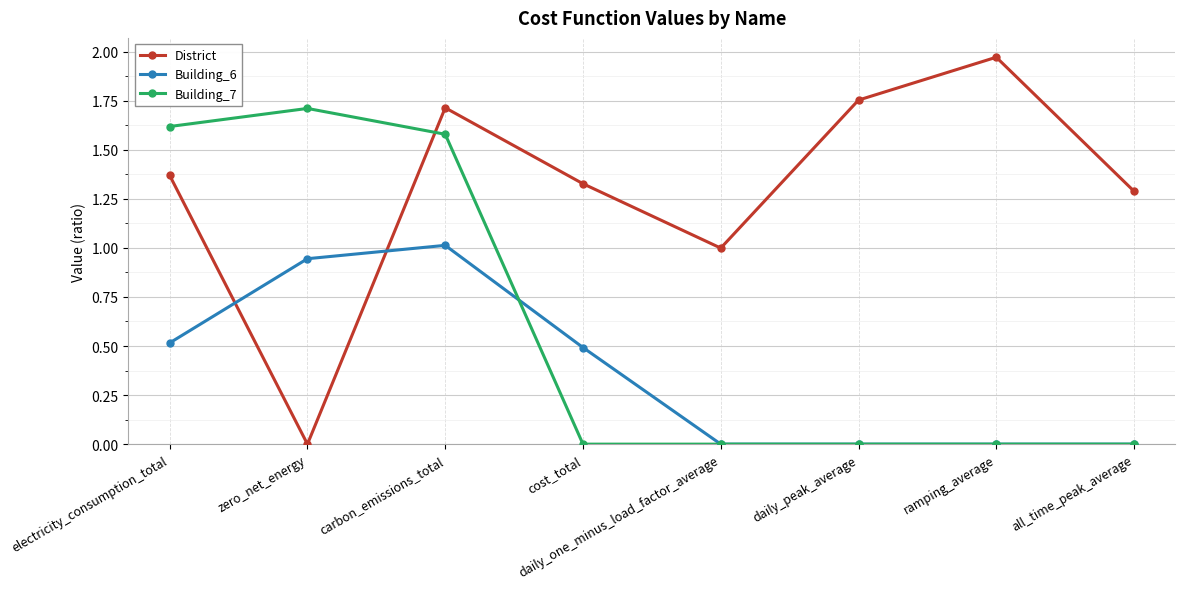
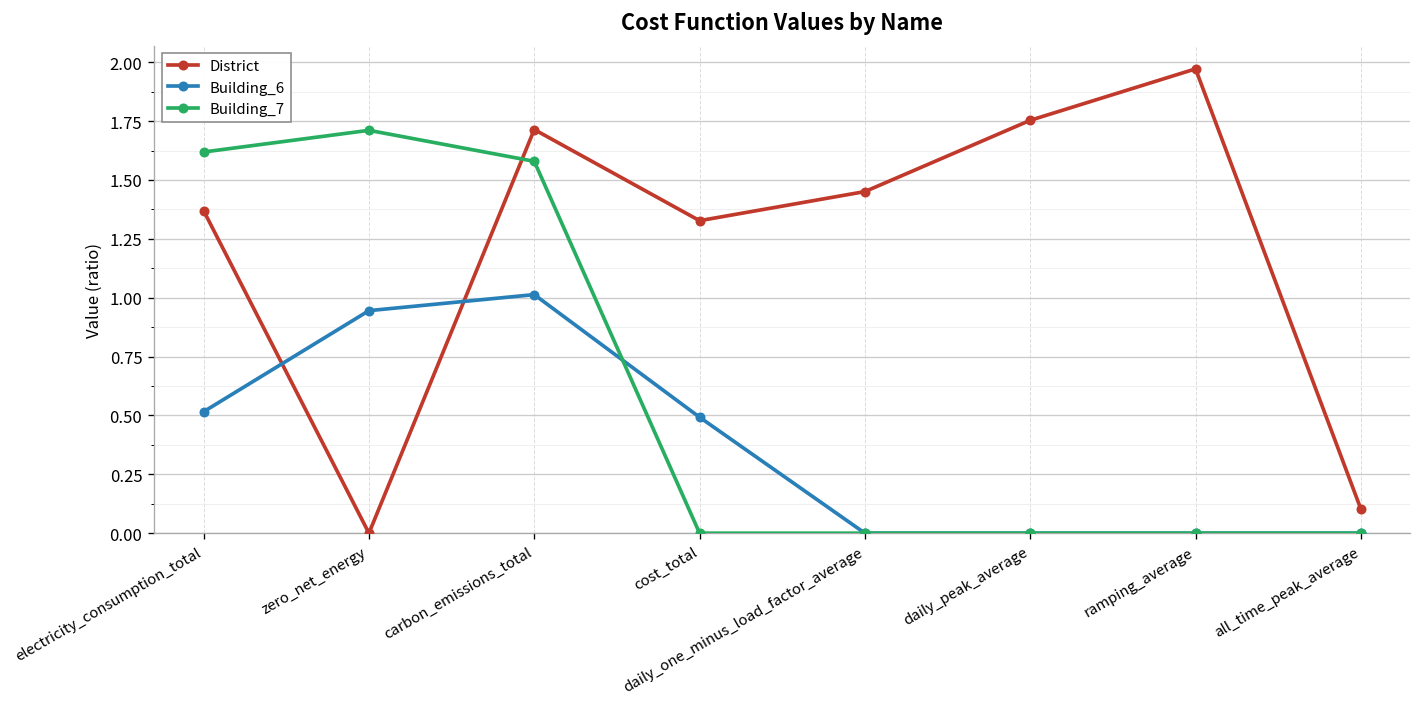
  {
    "District": {
      "electricity_consumption_total": 1.37,
      "zero_net_energy": 0.00,
      "carbon_emissions_total": 1.71,
      "cost_total": 1.33,
-     "daily_one_minus_load_factor_average": 1.00,
+     "daily_one_minus_load_factor_average": 1.45,
      "daily_peak_average": 1.75,
      "ramping_average": 1.97,
-     "all_time_peak_average": 1.29
+     "all_time_peak_average": 0.10
    },
    "Building_6": {
      "electricity_consumption_total": 0.52,
      "zero_net_energy": 0.95,
      "carbon_emissions_total": 1.01,
      "cost_total": 0.49
    },
    "Building_7": {
      "electricity_consumption_total": 1.62,
      "zero_net_energy": 1.71,
      "carbon_emissions_total": 1.58,
      "cost_total": 0.00
    }
  }
